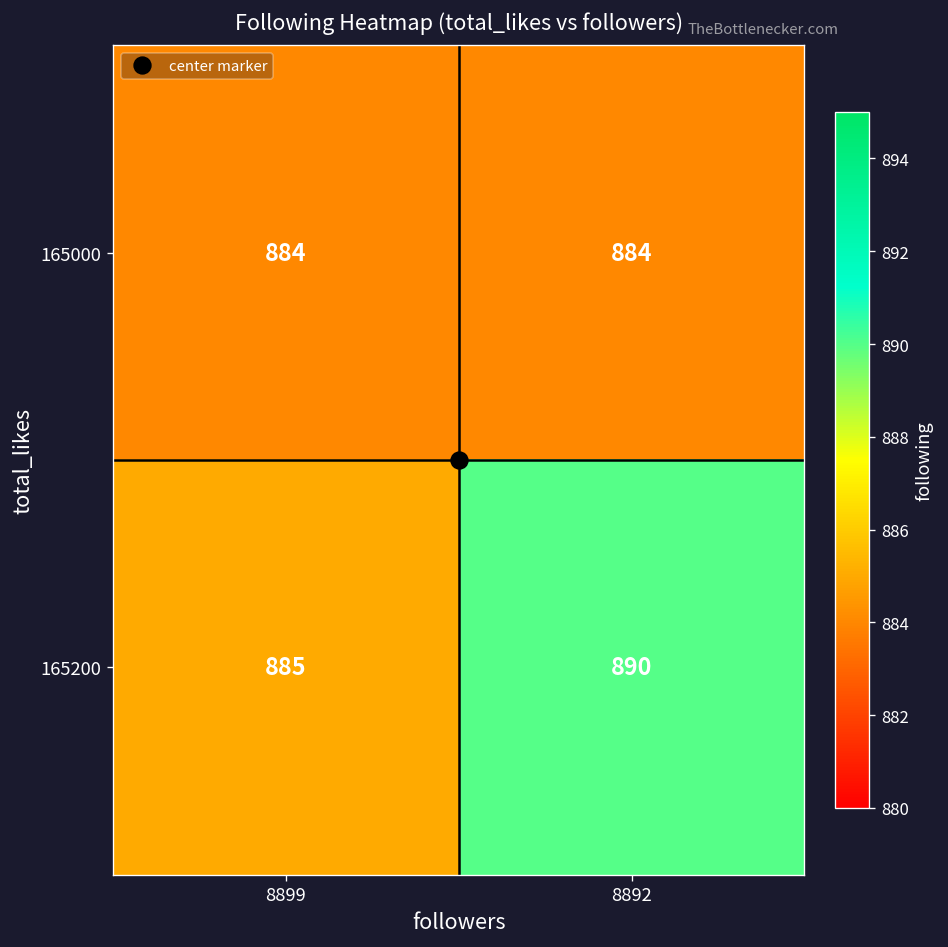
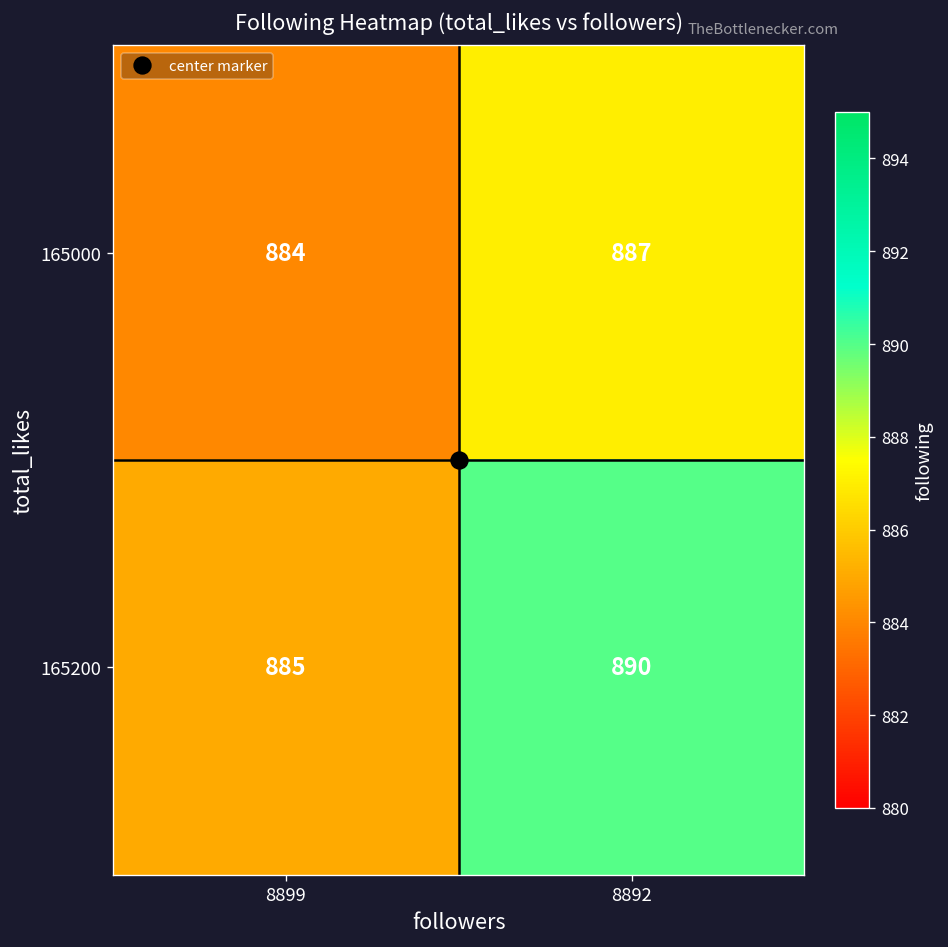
  {
    "165000": {
      "8899": 884,
-     "8892": 884
+     "8892": 887
    },
    "165200": {
      "8899": 885,
      "8892": 890
    }
  }
